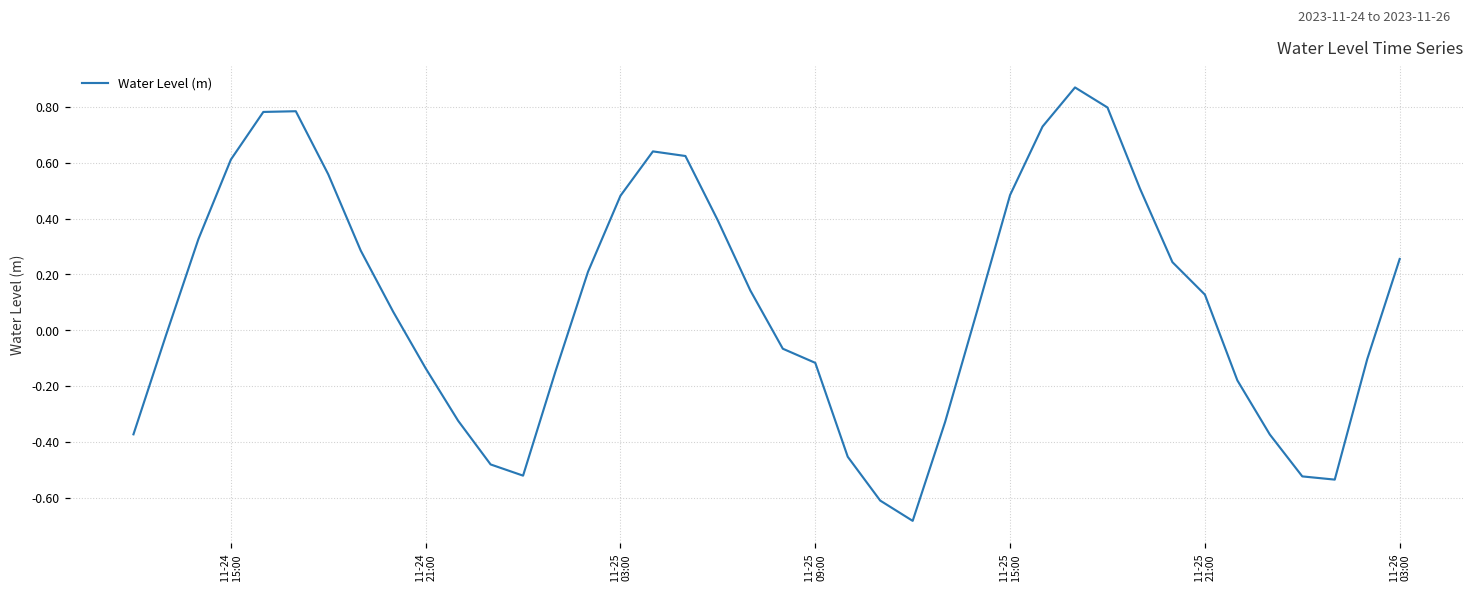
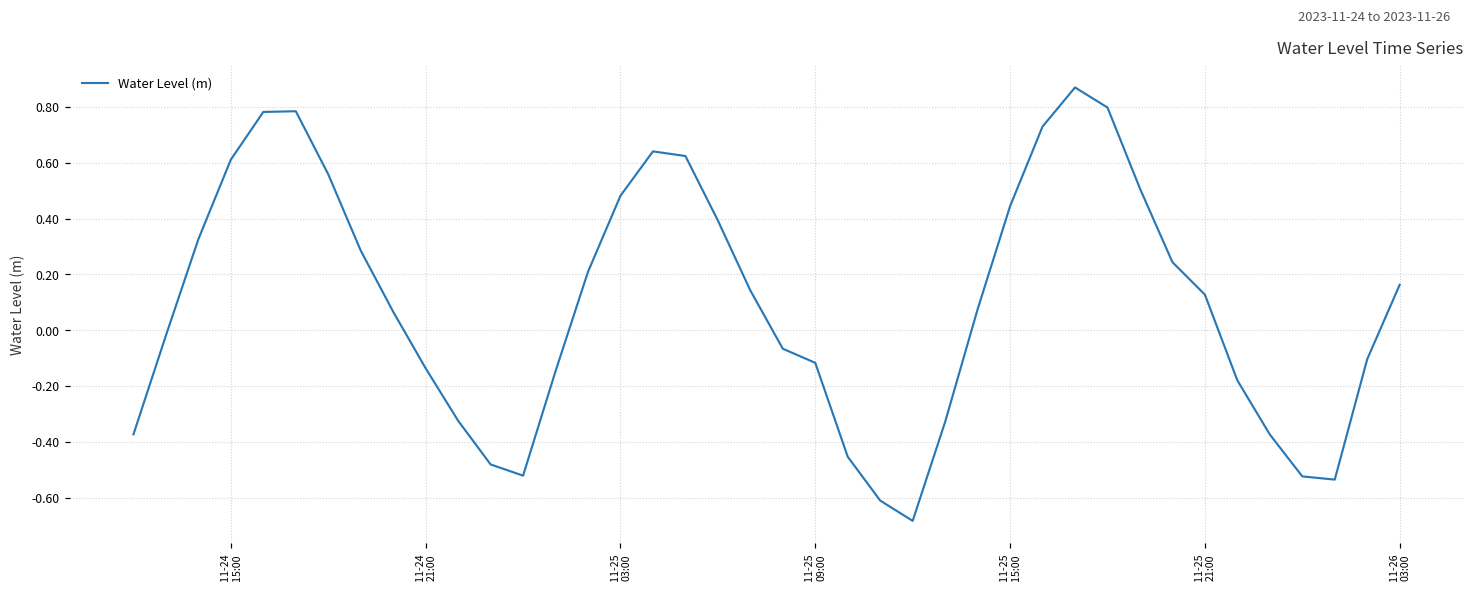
  {
    "11-24 15:00": 0.61,
    "11-24 21:00": -0.14,
    "11-25 03:00": 0.48,
    "11-25 09:00": -0.12,
-   "11-25 15:00": 0.48,
+   "11-25 15:00": 0.44,
    "11-25 21:00": 0.13,
-   "11-26 03:00": 0.26
+   "11-26 03:00": 0.16
  }
